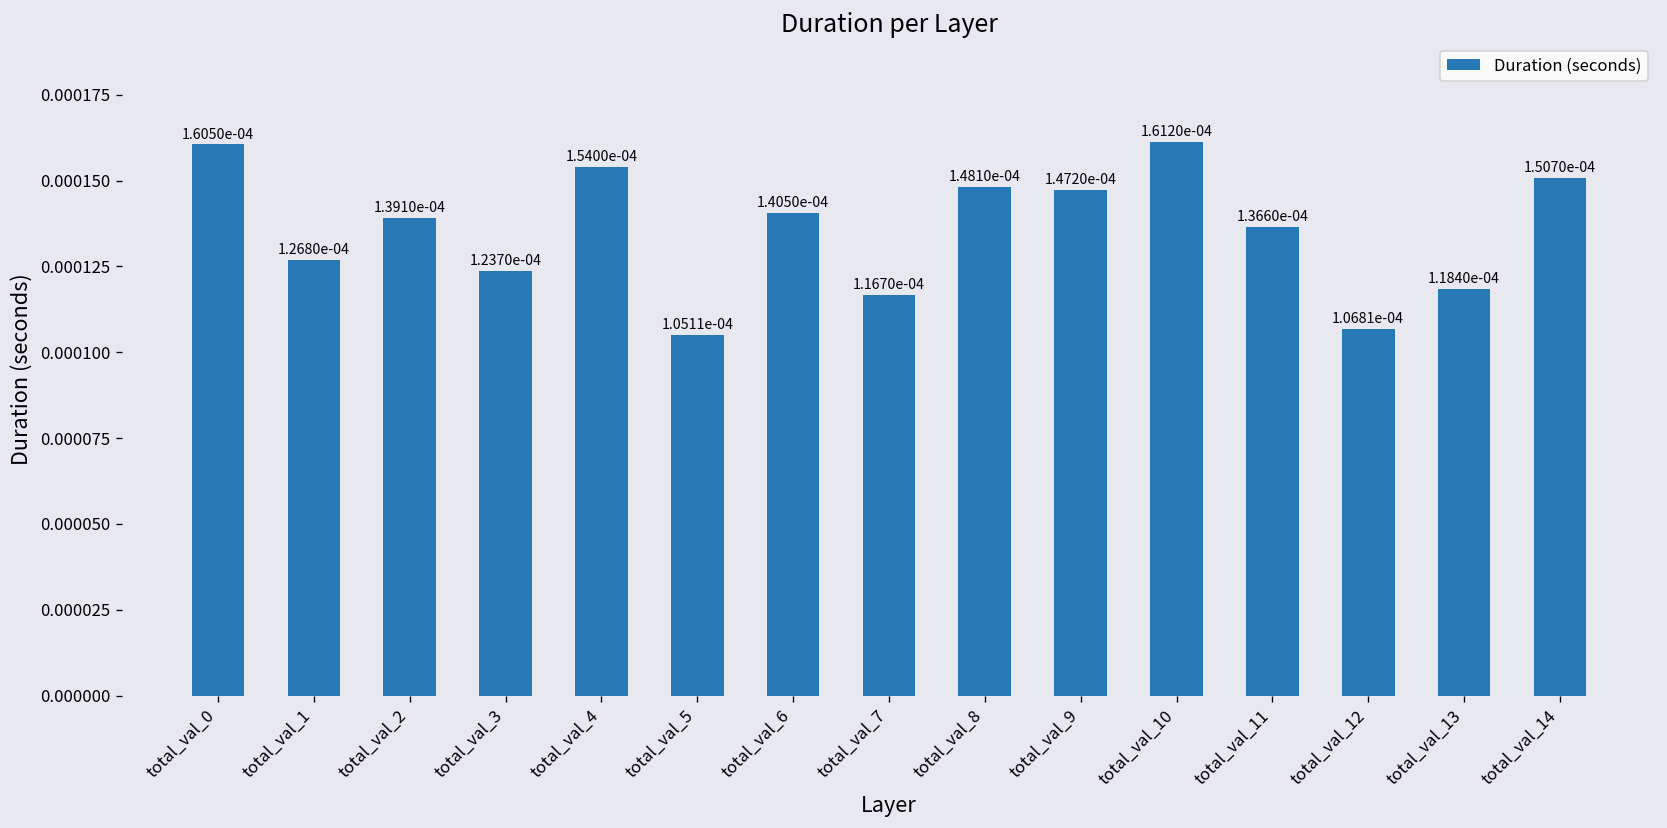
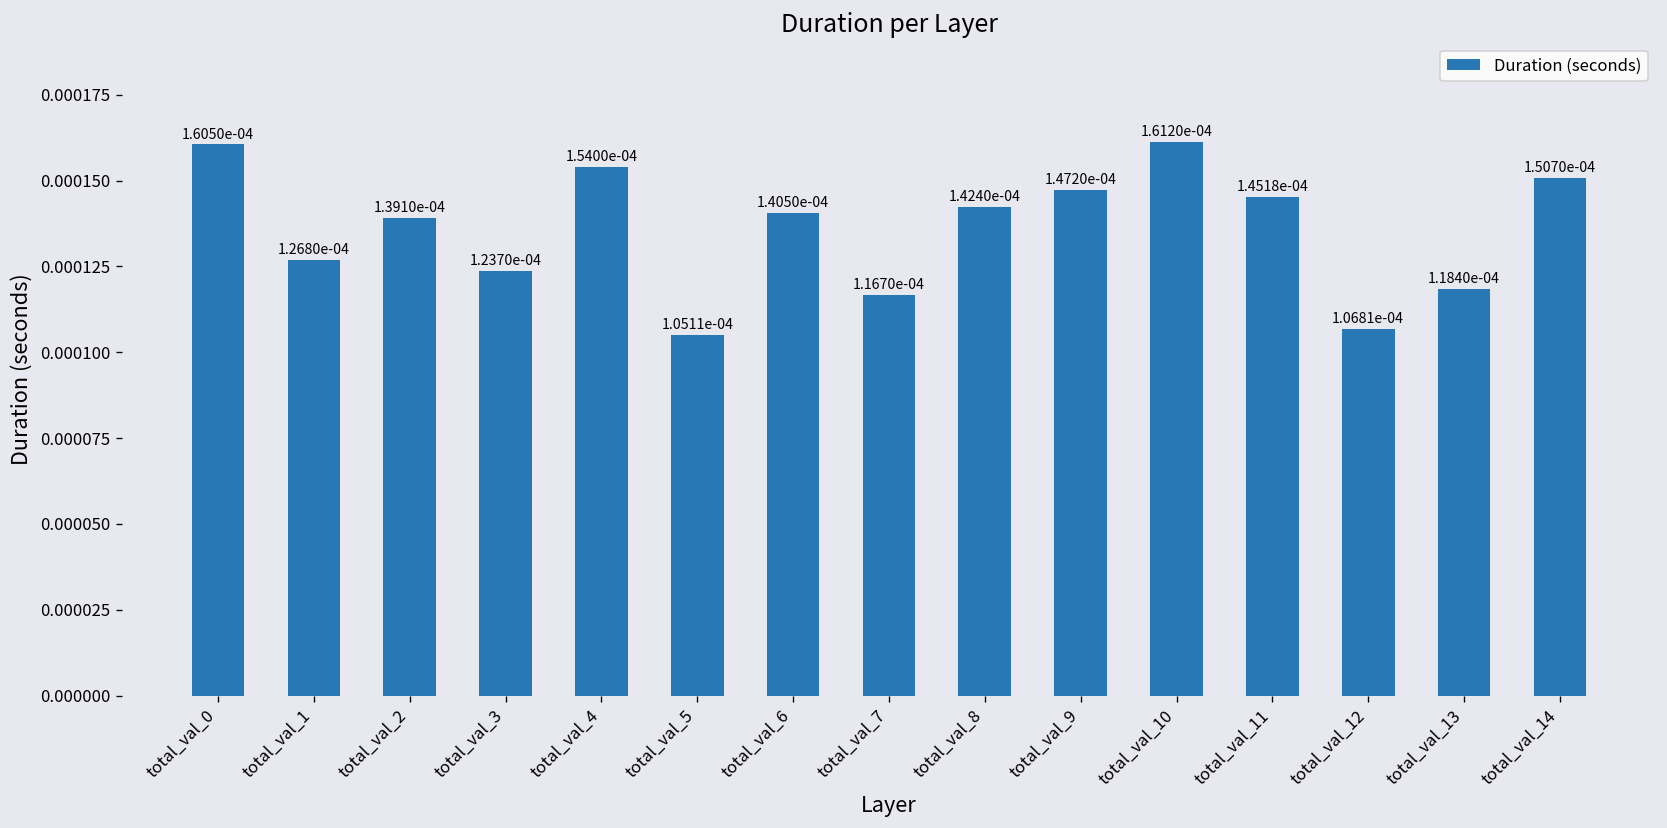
  {
    "total_val_0": "1.6050e-04",
    "total_val_1": "1.2680e-04",
    "total_val_2": "1.3910e-04",
    "total_val_3": "1.2370e-04",
    "total_val_4": "1.5400e-04",
    "total_val_5": "1.0511e-04",
    "total_val_6": "1.4050e-04",
    "total_val_7": "1.1670e-04",
-   "total_val_8": "1.4810e-04",
+   "total_val_8": "1.4240e-04",
    "total_val_9": "1.4720e-04",
    "total_val_10": "1.6120e-04",
-   "total_val_11": "1.3660e-04",
+   "total_val_11": "1.4518e-04",
    "total_val_12": "1.0681e-04",
    "total_val_13": "1.1840e-04",
    "total_val_14": "1.5070e-04"
  }
